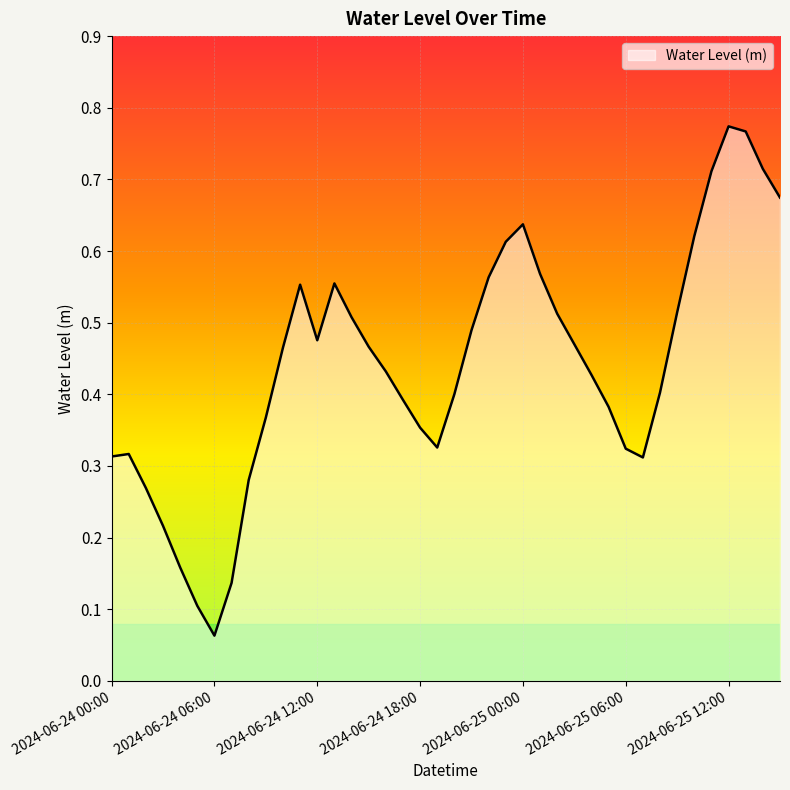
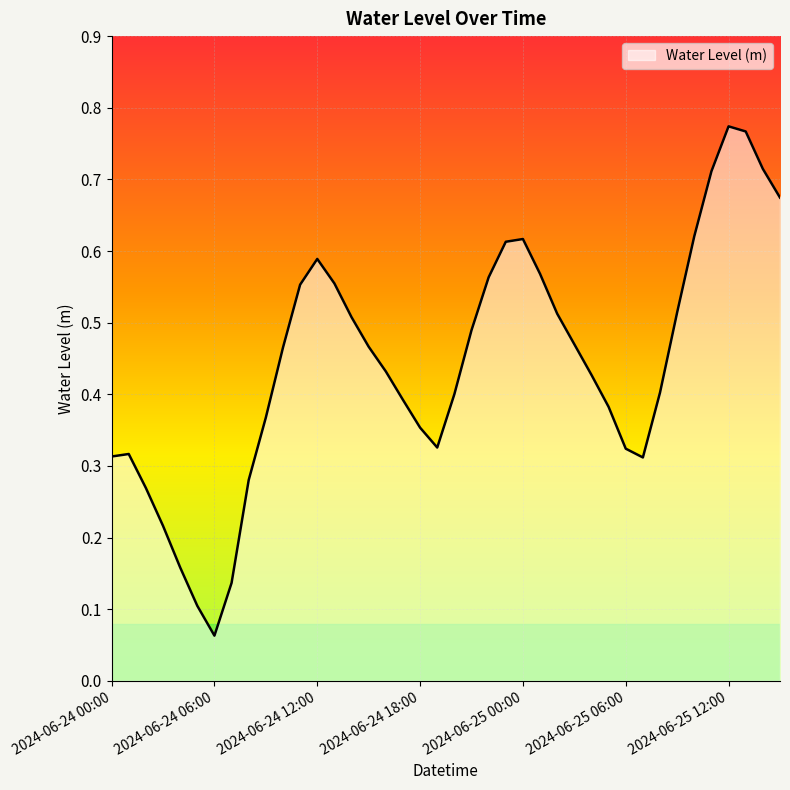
  {
    "2024-06-24 00:00": 0.31,
-   "2024-06-24 12:00": 0.48,
+   "2024-06-24 12:00": 0.59,
    "2024-06-24 18:00": 0.35,
-   "2024-06-25 00:00": 0.64,
+   "2024-06-25 00:00": 0.62,
    "2024-06-25 06:00": 0.32,
    "2024-06-25 12:00": 0.77
  }
